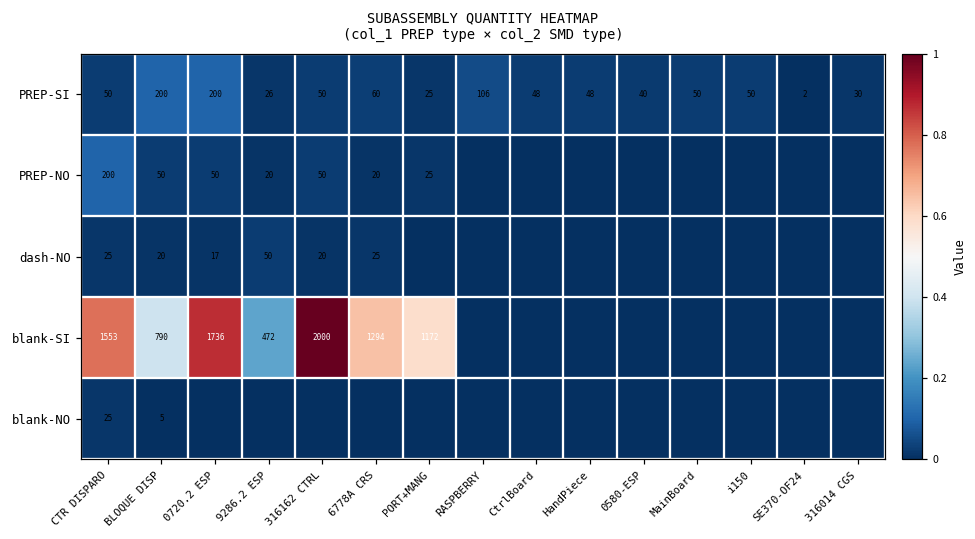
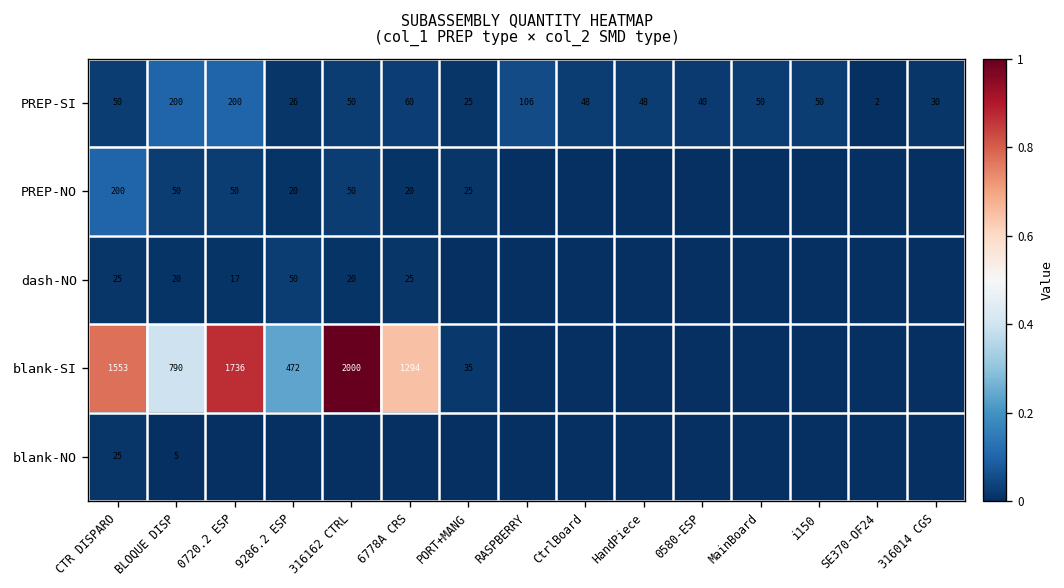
  {
    "PREP-SI": {
      "CTR DISPARO": 50,
      "BLOQUE DISP": 200,
      "0720.2 ESP": 200,
      "9286.2 ESP": 26,
      "316162 CTRL": 50,
      "6778A CRS": 60,
      "PORT+MANG": 25,
      "RASPBERRY": 106,
      "CtrlBoard": 48,
      "HandPiece": 48,
      "0580-ESP": 40,
      "MainBoard": 50,
      "i150": 50,
      "SE370-OF24": 2,
      "316014 CGS": 30
    },
    "PREP-NO": {
      "CTR DISPARO": 200,
      "BLOQUE DISP": 50,
      "0720.2 ESP": 50,
      "9286.2 ESP": 20,
      "316162 CTRL": 50,
      "6778A CRS": 20,
      "PORT+MANG": 25
    },
    "dash-NO": {
      "CTR DISPARO": 25,
      "BLOQUE DISP": 20,
      "0720.2 ESP": 17,
      "9286.2 ESP": 50,
      "316162 CTRL": 20,
      "6778A CRS": 25
    },
    "blank-SI": {
      "CTR DISPARO": 1553,
      "BLOQUE DISP": 790,
      "0720.2 ESP": 1736,
      "9286.2 ESP": 472,
      "316162 CTRL": 2000,
      "6778A CRS": 1294,
-     "PORT+MANG": 1172
+     "PORT+MANG": 35
    },
    "blank-NO": {
      "CTR DISPARO": 25,
      "BLOQUE DISP": 5
    }
  }
